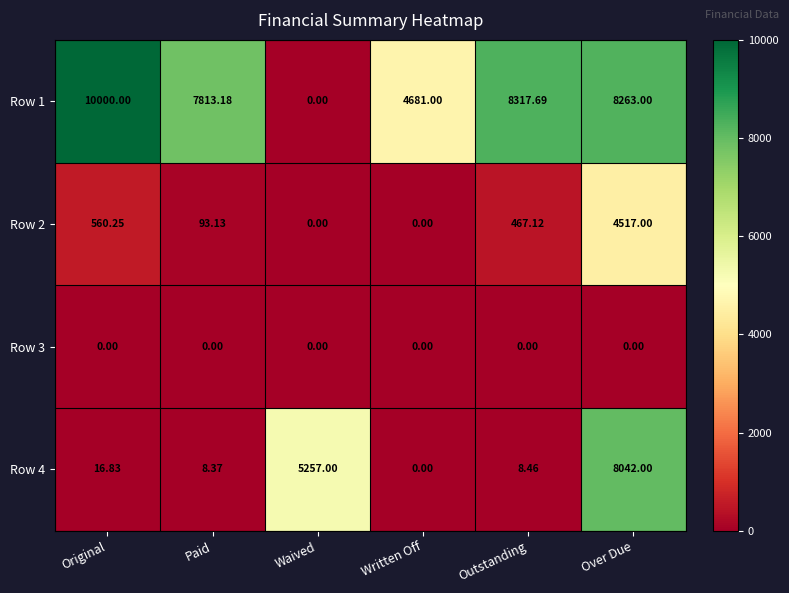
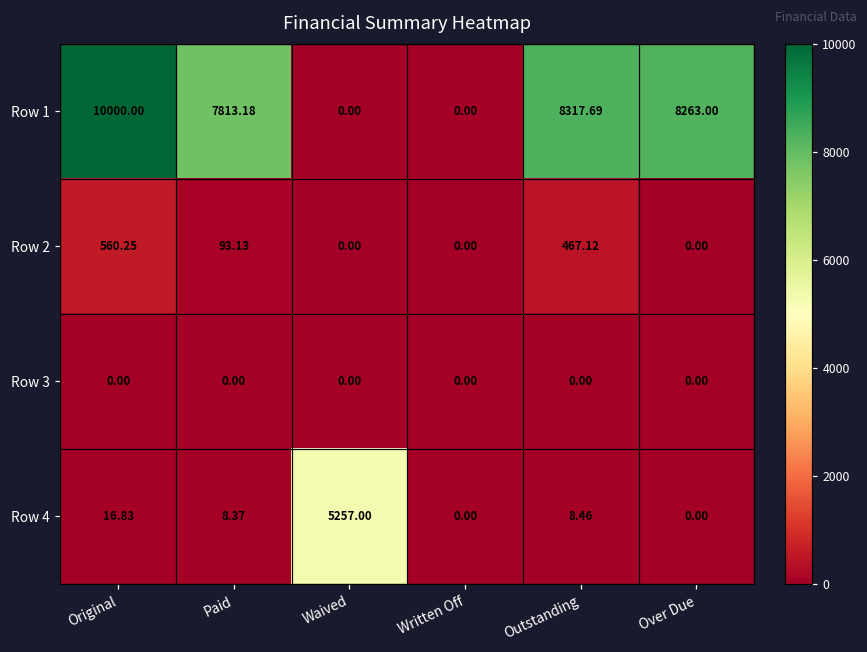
  {
    "Row 1": {
      "Original": 10000.00,
      "Paid": 7813.18,
      "Waived": 0.00,
-     "Written Off": 4681.00,
+     "Written Off": 0.00,
      "Outstanding": 8317.69,
      "Over Due": 8263.00
    },
    "Row 2": {
      "Original": 560.25,
      "Paid": 93.13,
      "Waived": 0.00,
      "Written Off": 0.00,
      "Outstanding": 467.12,
-     "Over Due": 4517.00
+     "Over Due": 0.00
    },
    "Row 3": {
      "Original": 0.00,
      "Paid": 0.00,
      "Waived": 0.00,
      "Written Off": 0.00,
      "Outstanding": 0.00,
      "Over Due": 0.00
    },
    "Row 4": {
      "Original": 16.83,
      "Paid": 8.37,
      "Waived": 5257.00,
      "Written Off": 0.00,
      "Outstanding": 8.46,
-     "Over Due": 8042.00
+     "Over Due": 0.00
    }
  }
